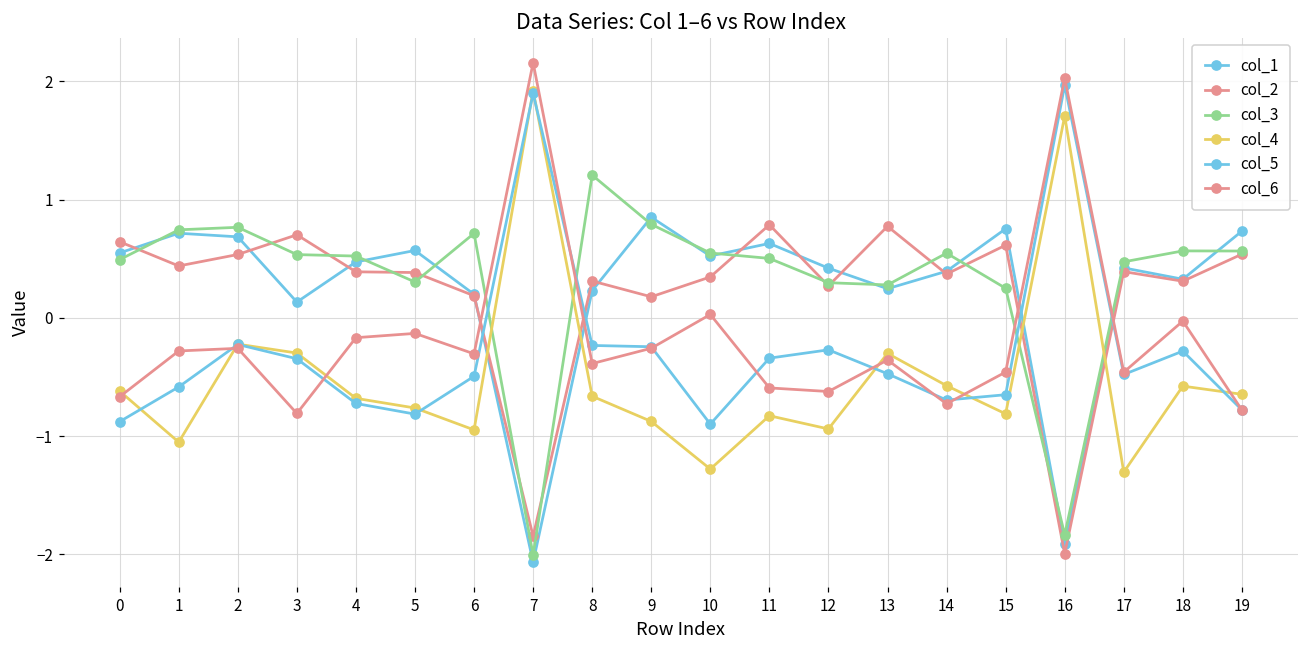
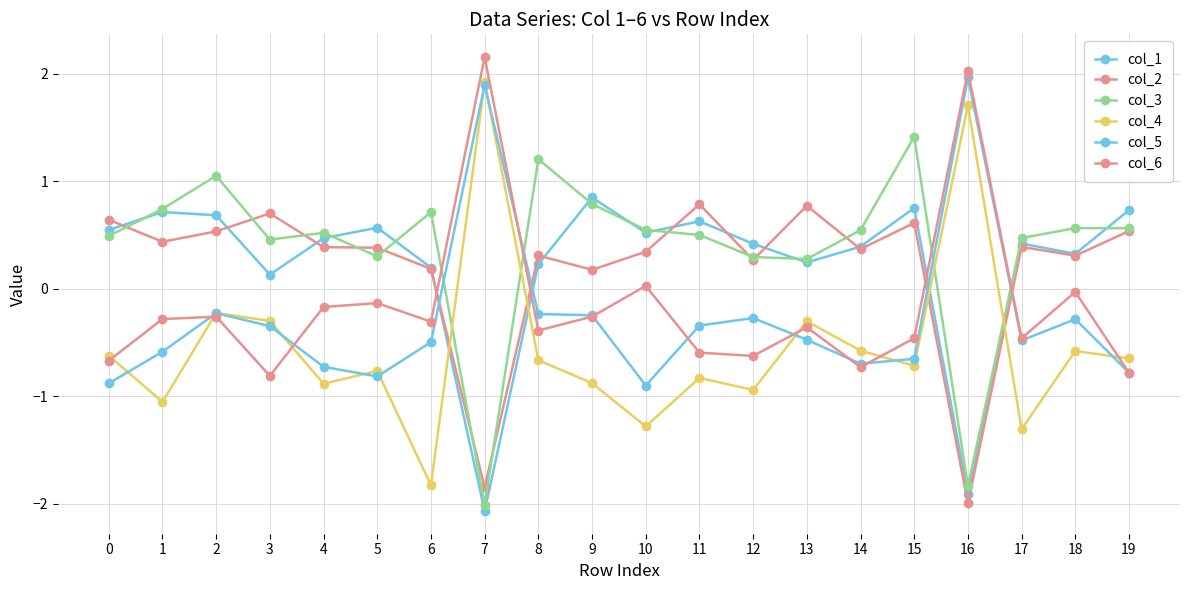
  {
    "col_3": {
      "0": 0.49,
      "1": 0.74,
-     "2": 0.77,
-     "3": 0.53,
+     "2": 1.05,
+     "3": 0.46,
      "4": 0.52,
      "5": 0.30,
      "6": 0.71,
      "7": -2.01,
      "8": 1.21,
      "9": 0.79,
      "10": 0.55,
      "11": 0.50,
      "12": 0.30,
      "13": 0.28,
      "14": 0.55,
-     "15": 0.25,
+     "15": 1.42,
      "16": -1.84,
      "17": 0.47,
      "18": 0.57,
      "19": 0.56
    },
    "col_4": {
      "0": -0.62,
      "1": -1.05,
      "3": -0.30,
-     "4": -0.68,
+     "4": -0.88,
      "5": -0.76,
-     "6": -0.95,
+     "6": -1.83,
      "7": 1.92,
      "8": -0.66,
      "9": -0.88,
      "10": -1.28,
      "11": -0.83,
      "12": -0.94,
      "13": -0.30,
      "14": -0.57,
-     "15": -0.81,
+     "15": -0.72,
      "16": 1.71,
      "17": -1.31,
      "18": -0.58,
      "19": -0.65
    }
  }
